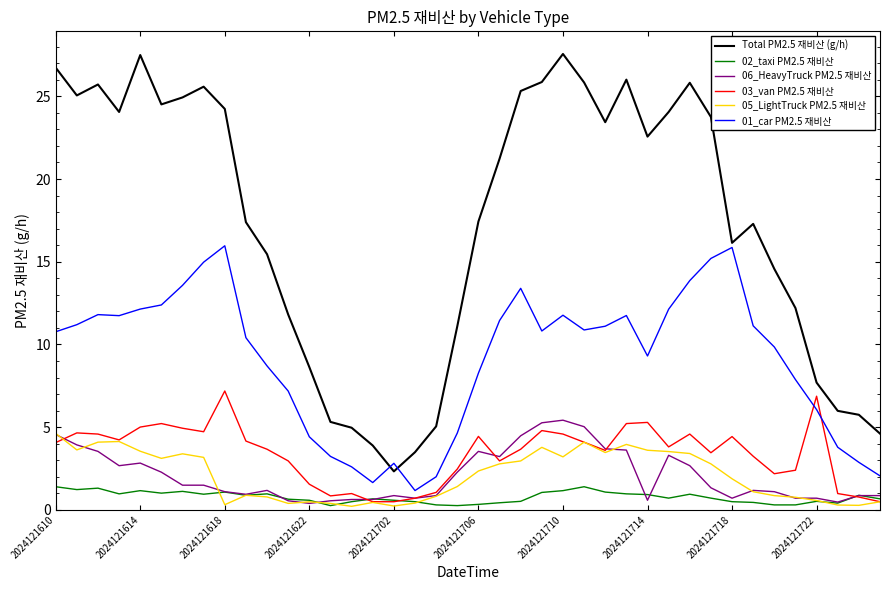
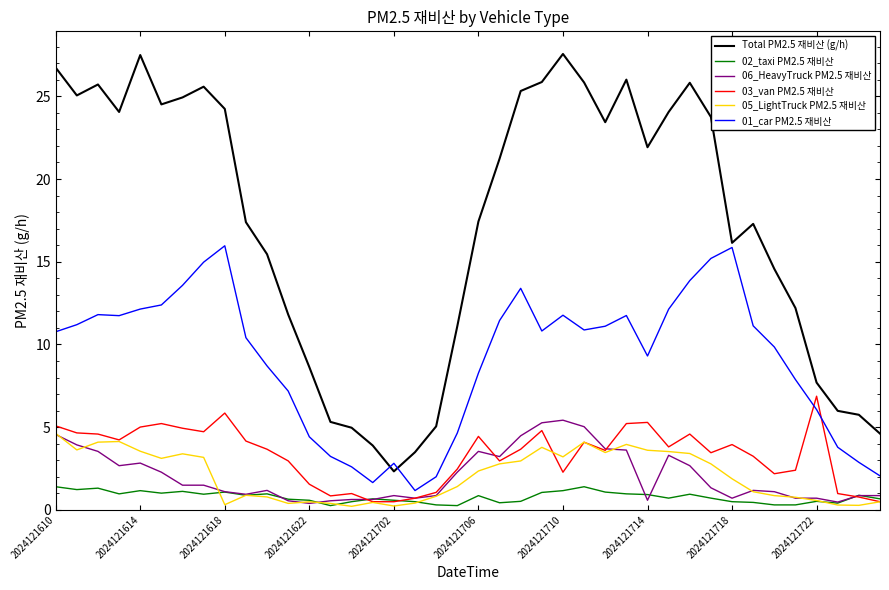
  {
    "Total PM2.5 재비산 (g/h)": {
      "2024121610": 26.7,
      "2024121614": 27.5,
      "2024121618": 24.2,
      "2024121622": 8.6,
      "2024121702": 2.3,
      "2024121706": 17.4,
      "2024121710": 27.6,
-     "2024121714": 22.6,
+     "2024121714": 21.9,
      "2024121718": 16.1,
      "2024121722": 7.7
    },
    "02_taxi PM2.5 재비산": {
      "2024121610": 1.4,
      "2024121614": 1.2,
-     "2024121706": 0.3,
+     "2024121706": 0.9,
      "2024121710": 1.2,
      "2024121714": 0.9,
      "2024121718": 0.5
    },
    "06_HeavyTruck PM2.5 재비산": {
      "2024121614": 2.8,
      "2024121702": 0.9,
      "2024121706": 3.5,
      "2024121710": 5.4,
      "2024121714": 0.6,
      "2024121718": 0.7
    },
    "03_van PM2.5 재비산": {
-     "2024121610": 4.1,
+     "2024121610": 5.1,
      "2024121614": 5.0,
-     "2024121618": 7.2,
+     "2024121618": 5.9,
      "2024121622": 1.6,
      "2024121706": 4.4,
-     "2024121710": 4.6,
+     "2024121710": 2.3,
      "2024121714": 5.3,
-     "2024121718": 4.4,
+     "2024121718": 3.9,
      "2024121722": 6.9
    },
    "05_LightTruck PM2.5 재비산": {
      "2024121614": 3.5,
      "2024121618": 0.3,
      "2024121702": 0.2,
      "2024121706": 2.4,
      "2024121710": 3.2,
      "2024121714": 3.6,
      "2024121718": 1.9
    },
    "01_car PM2.5 재비산": {
      "2024121610": 10.8,
      "2024121614": 12.1,
      "2024121618": 16.0,
      "2024121622": 4.4,
      "2024121702": 2.8,
      "2024121706": 8.3,
      "2024121710": 11.8,
      "2024121714": 9.3,
      "2024121718": 15.9,
      "2024121722": 6.1
    }
  }
